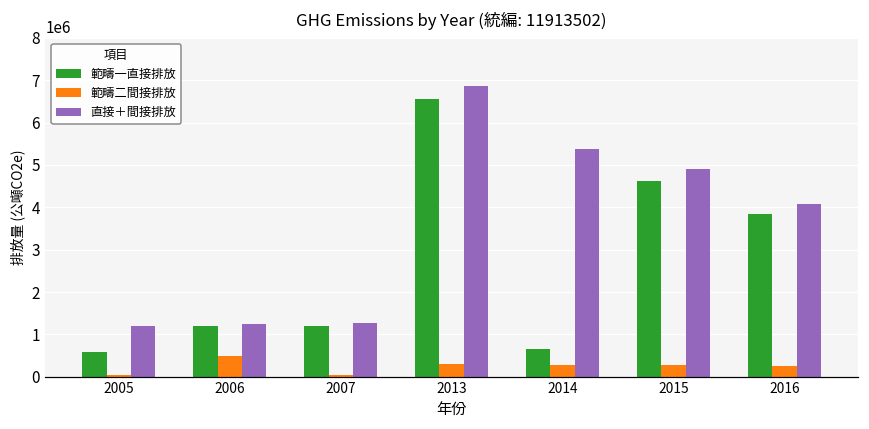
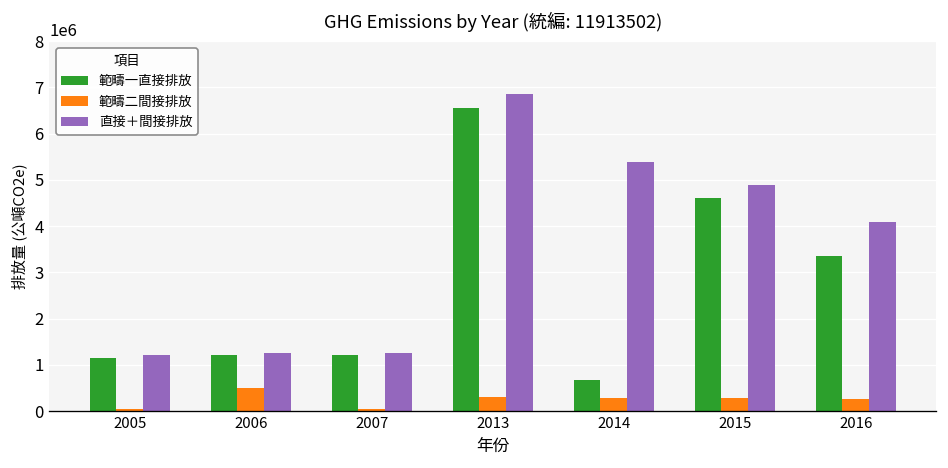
  {
    "範疇一直接排放": {
-     "2005": 600000,
+     "2005": 1200000,
      "2006": 1200000,
      "2007": 1200000,
      "2013": 6500000,
      "2014": 700000,
      "2015": 4600000,
-     "2016": 3800000
+     "2016": 3400000
    },
    "範疇二間接排放": {
      "2006": 500000,
      "2013": 300000,
      "2014": 300000,
      "2015": 300000,
      "2016": 300000
    },
    "直接＋間接排放": {
      "2005": 1200000,
      "2006": 1300000,
      "2007": 1300000,
      "2013": 6900000,
      "2014": 5400000,
      "2015": 4900000,
      "2016": 4100000
    }
  }
